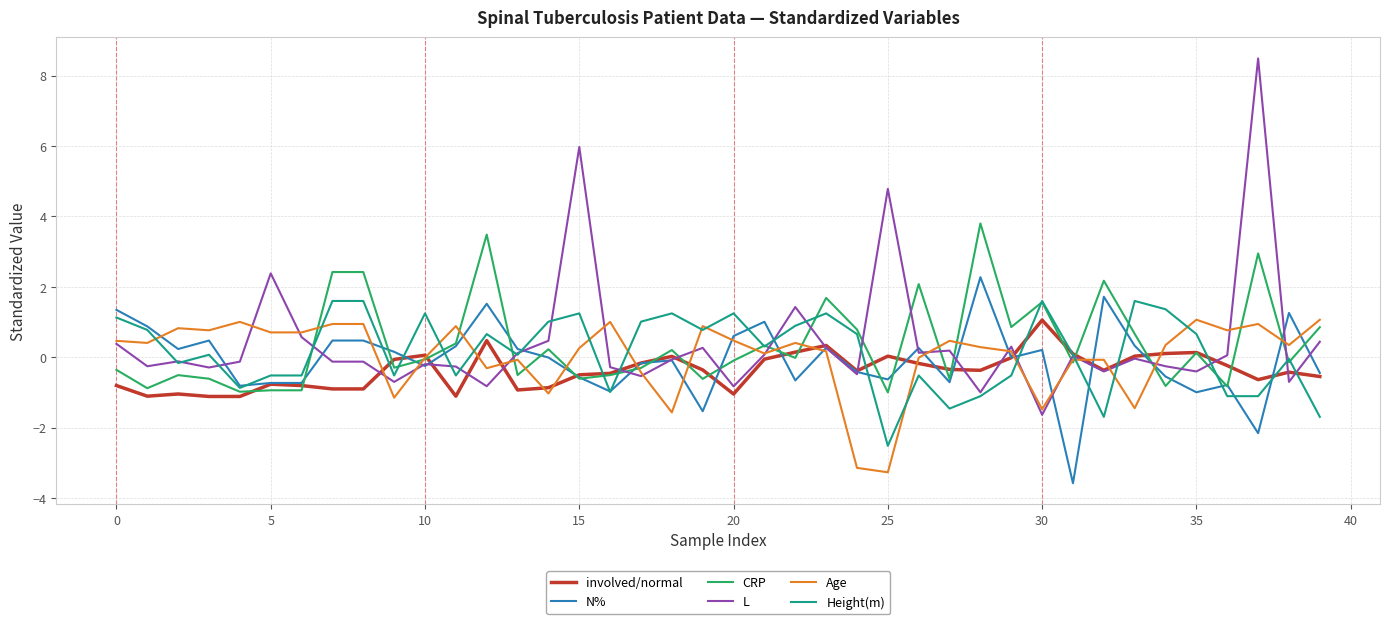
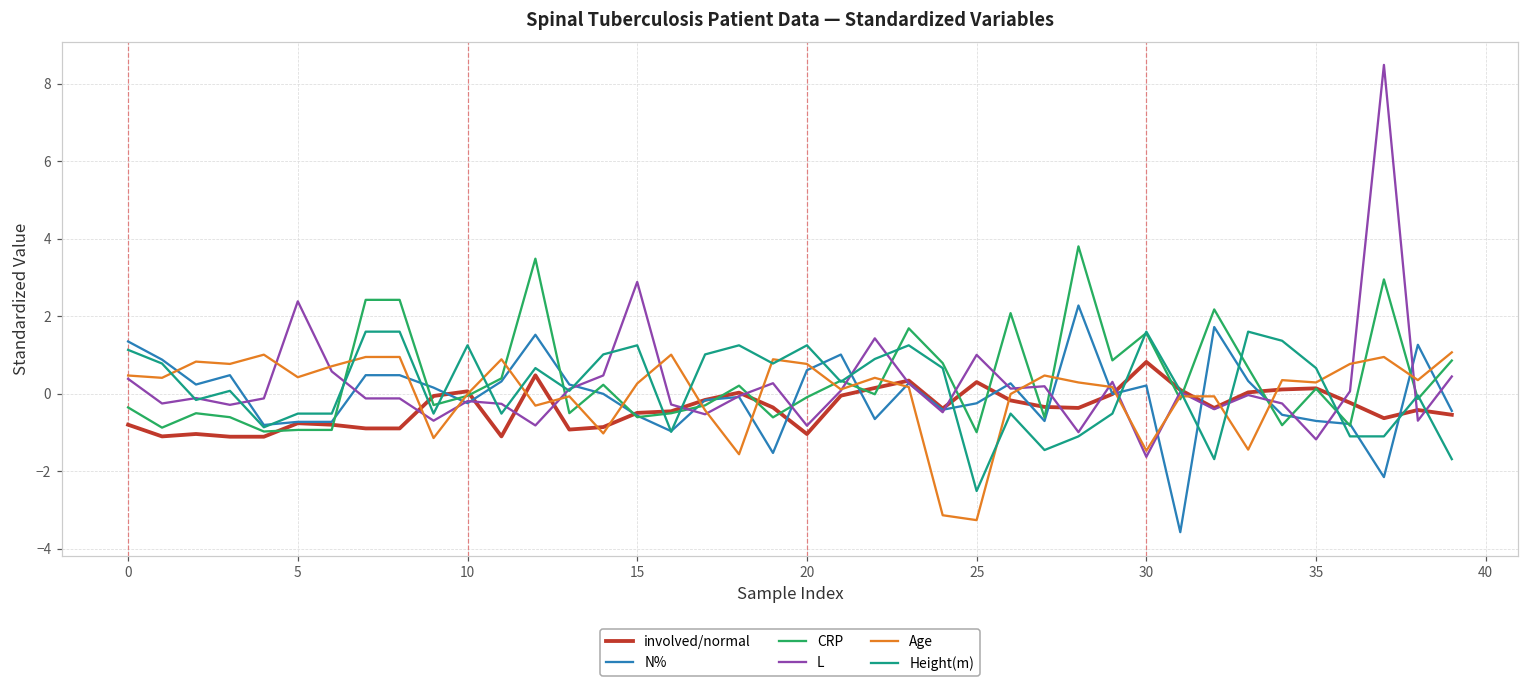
  {
    "involved/normal": {
      "0": -0.8,
      "20": -1.0,
-     "25": 0.0,
-     "30": 1.1
+     "25": 0.3,
+     "30": 0.8
    },
    "N%": {
      "0": 1.3,
      "20": 0.6,
-     "25": -0.6,
+     "25": -0.2,
      "30": 0.2,
-     "35": -1.0
+     "35": -0.7
    },
    "L": {
      "0": 0.4,
      "5": 2.4,
-     "15": 6.0,
+     "15": 2.9,
      "20": -0.8,
-     "25": 4.8,
+     "25": 1.0,
      "30": -1.6,
-     "35": -0.4
+     "35": -1.2
    },
    "Age": {
      "0": 0.5,
-     "5": 0.7,
+     "5": 0.4,
      "15": 0.3,
-     "20": 0.5,
+     "20": 0.8,
      "25": -3.3,
      "30": -1.5,
-     "35": 1.1
+     "35": 0.3
    }
  }
